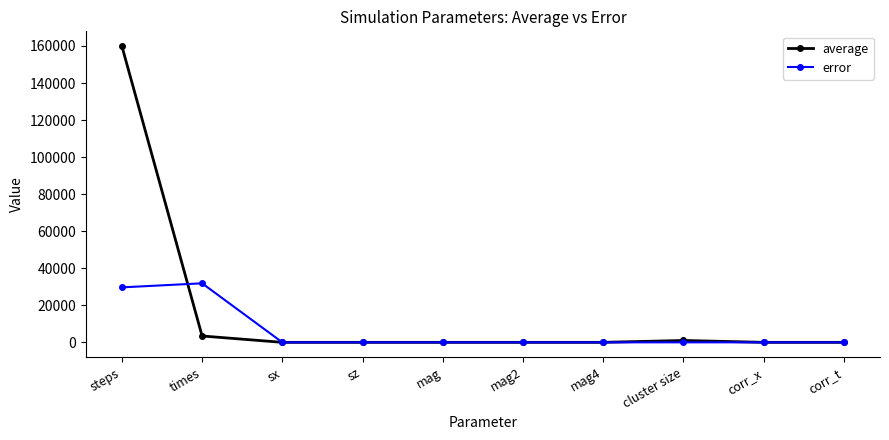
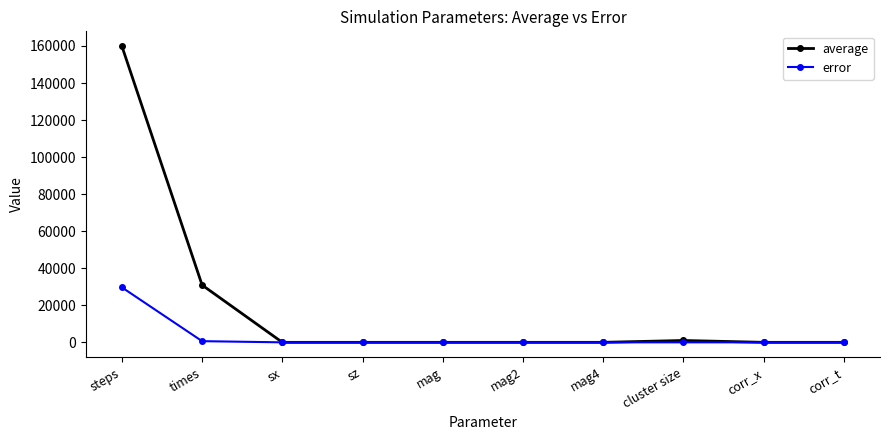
  {
    "average": {
      "steps": 160000,
-     "times": 3000
+     "times": 31000
    },
    "error": {
      "steps": 30000,
-     "times": 32000
+     "times": 1000
    }
  }
